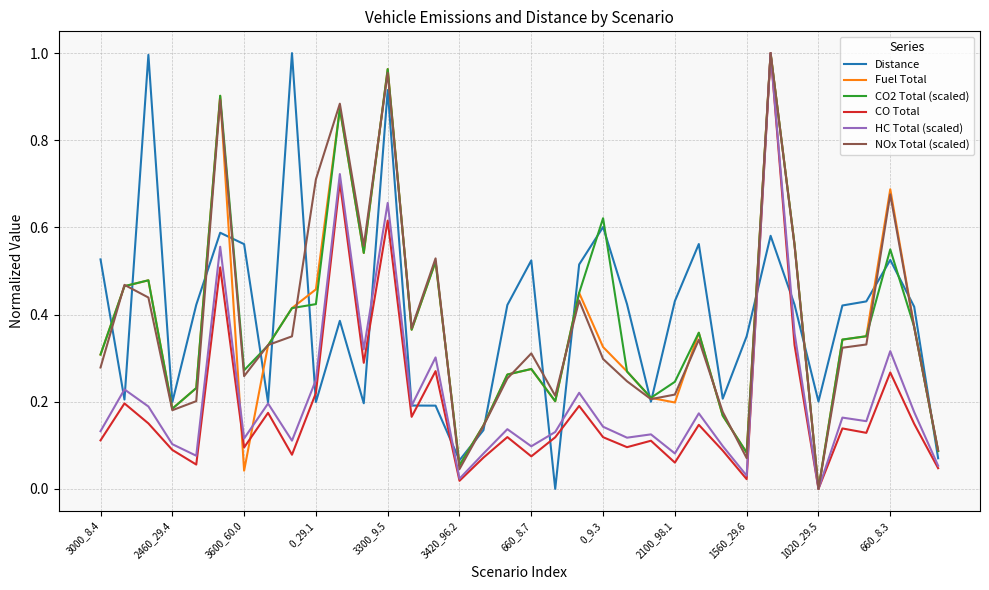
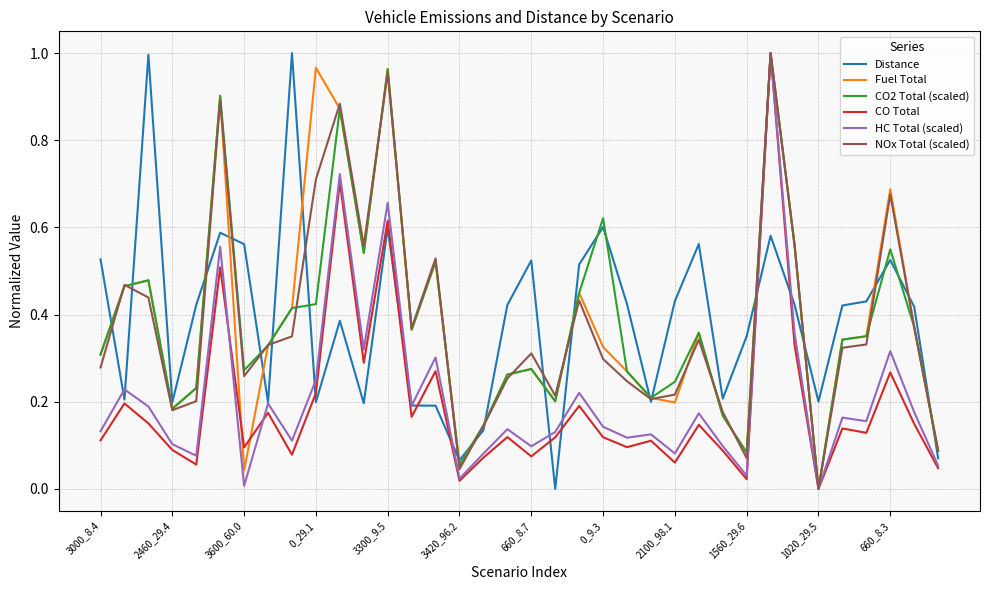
  {
    "Distance": {
      "3000_8.4": 0.53,
      "2460_29.4": 0.20,
      "3600_60.0": 0.56,
      "0_29.1": 0.20,
-     "3300_9.5": 0.92,
+     "3300_9.5": 0.60,
      "3420_96.2": 0.07,
      "660_8.7": 0.52,
      "0_9.3": 0.60,
      "2100_98.1": 0.43,
      "1560_29.6": 0.35,
      "1020_29.5": 0.20,
      "660_8.3": 0.53
    },
    "Fuel Total": {
      "3600_60.0": 0.04,
-     "0_29.1": 0.46,
+     "0_29.1": 0.97,
      "0_9.3": 0.33,
      "2100_98.1": 0.20,
      "660_8.3": 0.69
    },
    "CO2 Total (scaled)": {
      "3600_60.0": 0.27,
      "0_29.1": 0.42,
      "0_9.3": 0.62,
      "2100_98.1": 0.25,
      "660_8.3": 0.55
    },
    "CO Total": {
      "3000_8.4": 0.11,
      "2460_29.4": 0.09,
      "3600_60.0": 0.10,
      "0_29.1": 0.22,
      "3300_9.5": 0.62,
      "660_8.7": 0.07,
      "0_9.3": 0.12,
      "2100_98.1": 0.06,
      "1560_29.6": 0.02,
      "660_8.3": 0.27
    },
    "HC Total (scaled)": {
      "3000_8.4": 0.13,
      "2460_29.4": 0.10,
-     "3600_60.0": 0.12,
+     "3600_60.0": 0.01,
      "0_29.1": 0.25,
      "3300_9.5": 0.66,
      "660_8.7": 0.10,
      "0_9.3": 0.14,
      "2100_98.1": 0.08,
      "1560_29.6": 0.03,
      "660_8.3": 0.32
    },
    "NOx Total (scaled)": {
      "3000_8.4": 0.28,
      "3600_60.0": 0.26,
      "0_29.1": 0.71,
      "3300_9.5": 0.95,
      "3420_96.2": 0.05,
      "660_8.7": 0.31,
      "0_9.3": 0.30,
      "2100_98.1": 0.22,
      "1560_29.6": 0.07,
      "660_8.3": 0.68
    }
  }
